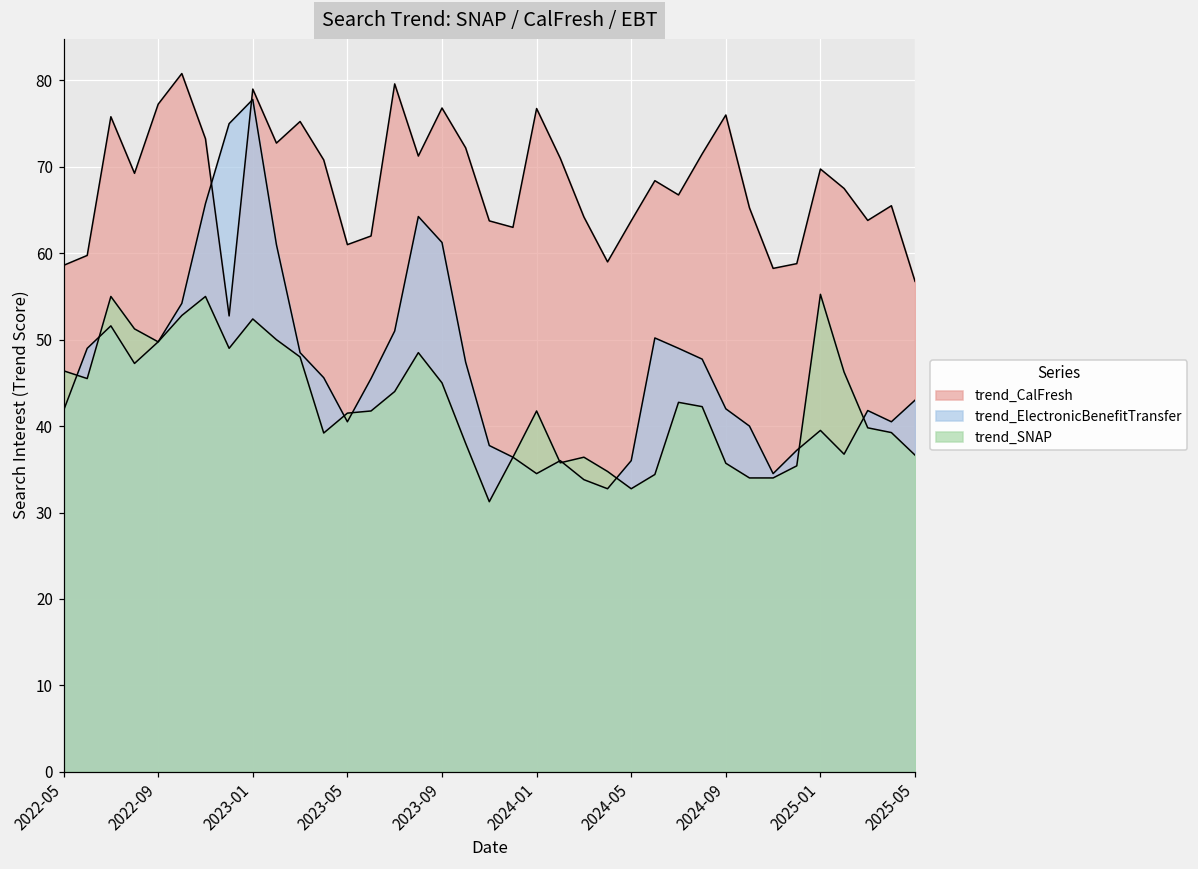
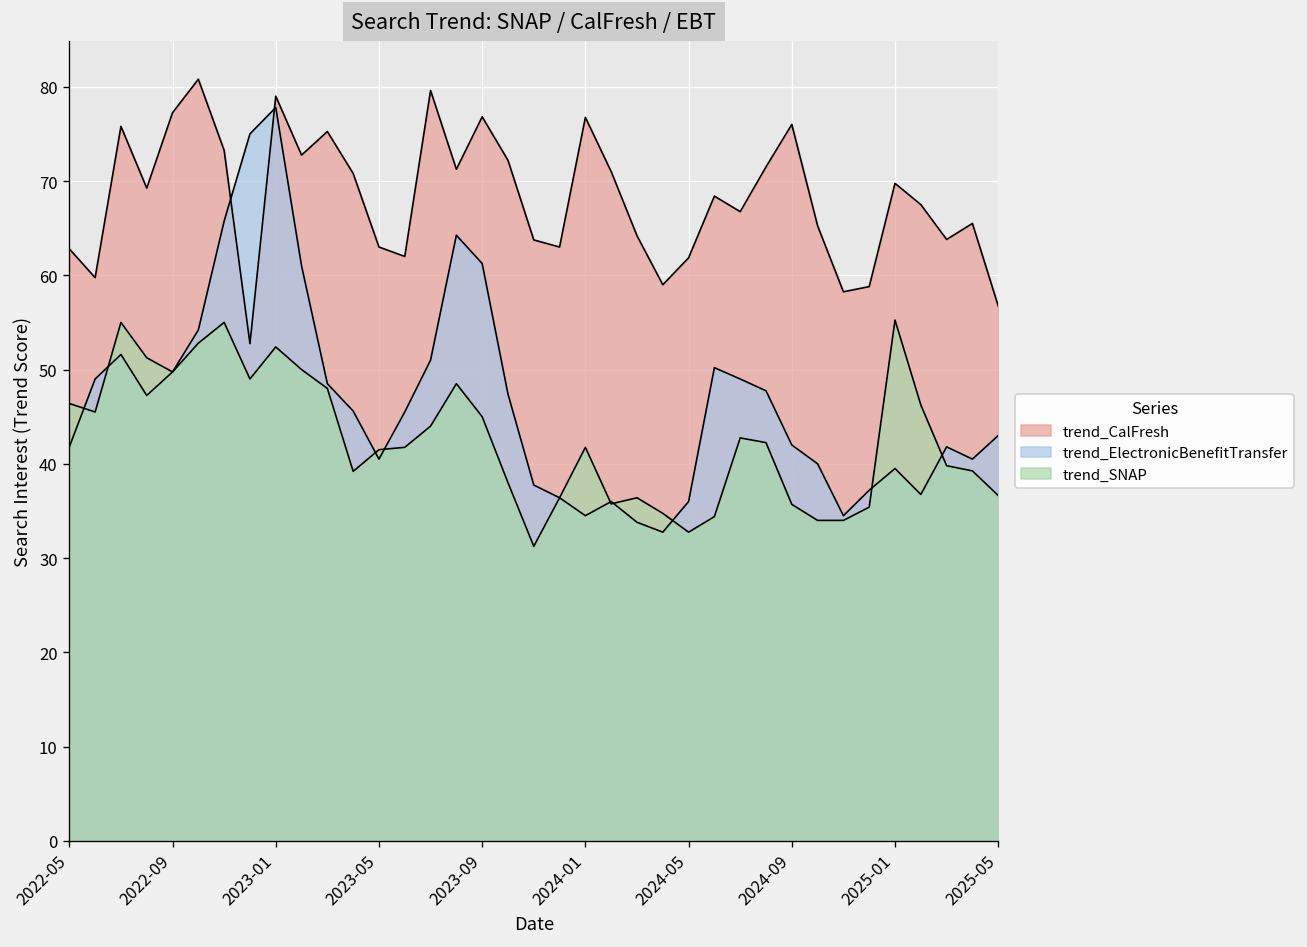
  {
    "trend_CalFresh": {
-     "2022-05": 59,
+     "2022-05": 63,
      "2022-09": 77,
      "2023-01": 79,
-     "2023-05": 61,
+     "2023-05": 63,
      "2023-09": 77,
      "2024-01": 77,
-     "2024-05": 64,
+     "2024-05": 62,
      "2024-09": 76,
      "2025-01": 70,
      "2025-05": 57
    },
    "trend_ElectronicBenefitTransfer": {
      "2022-05": 42,
      "2023-01": 78,
      "2023-05": 41,
      "2023-09": 61,
      "2024-01": 35,
      "2024-05": 36,
      "2024-09": 42,
      "2025-01": 40,
      "2025-05": 43
    },
    "trend_SNAP": {
      "2022-05": 46,
      "2023-01": 52,
      "2023-05": 42,
      "2023-09": 45,
      "2024-01": 42,
      "2024-05": 33,
      "2024-09": 36,
      "2025-01": 55,
      "2025-05": 37
    }
  }
